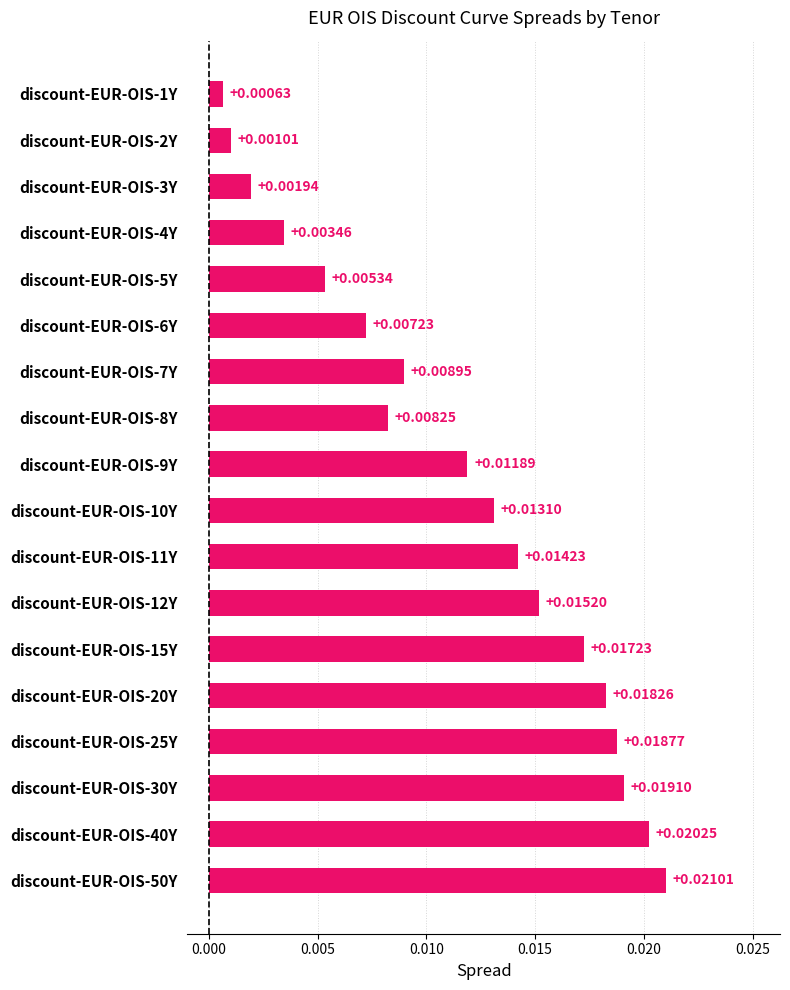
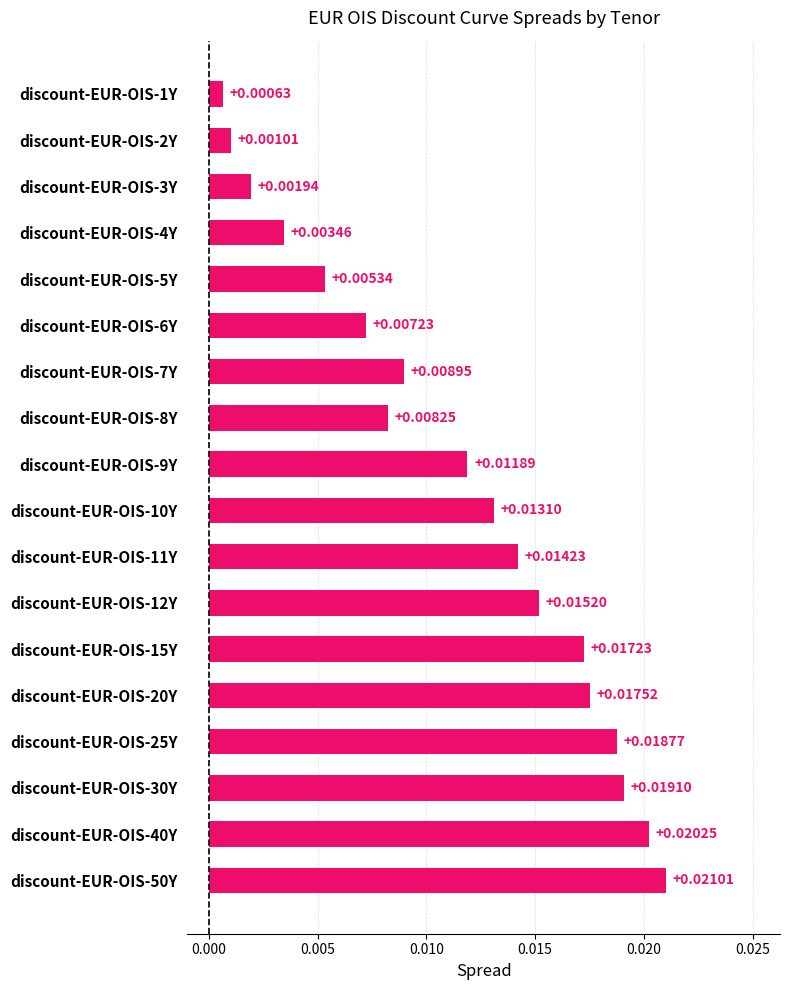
  {
    "discount-EUR-OIS-1Y": "+0.00063",
    "discount-EUR-OIS-2Y": "+0.00101",
    "discount-EUR-OIS-3Y": "+0.00194",
    "discount-EUR-OIS-4Y": "+0.00346",
    "discount-EUR-OIS-5Y": "+0.00534",
    "discount-EUR-OIS-6Y": "+0.00723",
    "discount-EUR-OIS-7Y": "+0.00895",
    "discount-EUR-OIS-8Y": "+0.00825",
    "discount-EUR-OIS-9Y": "+0.01189",
    "discount-EUR-OIS-10Y": "+0.01310",
    "discount-EUR-OIS-11Y": "+0.01423",
    "discount-EUR-OIS-12Y": "+0.01520",
    "discount-EUR-OIS-15Y": "+0.01723",
-   "discount-EUR-OIS-20Y": "+0.01826",
+   "discount-EUR-OIS-20Y": "+0.01752",
    "discount-EUR-OIS-25Y": "+0.01877",
    "discount-EUR-OIS-30Y": "+0.01910",
    "discount-EUR-OIS-40Y": "+0.02025",
    "discount-EUR-OIS-50Y": "+0.02101"
  }
